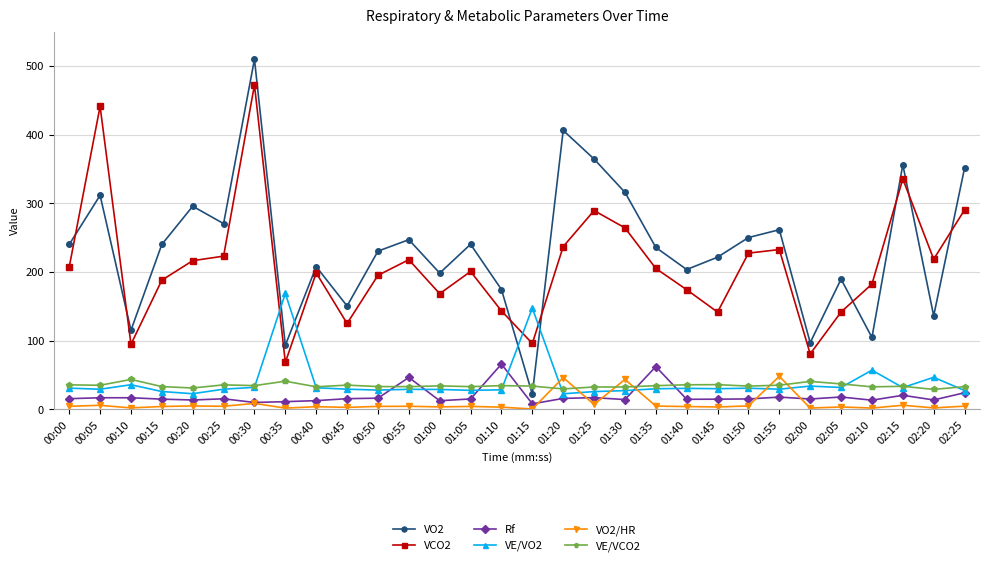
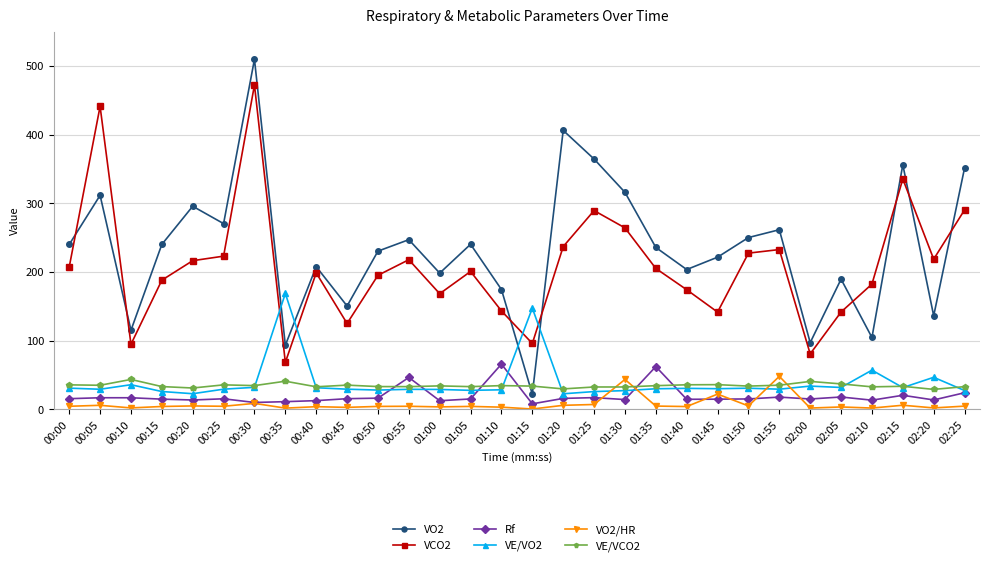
  {
    "VO2": {
      "00:00": 240,
      "00:05": 310,
      "00:10": 120,
      "00:15": 240,
      "00:20": 300,
      "00:25": 270,
      "00:30": 510,
      "00:35": 90,
      "00:40": 210,
      "00:45": 150,
      "00:50": 230,
      "00:55": 250,
      "01:00": 200,
      "01:05": 240,
      "01:10": 170,
      "01:15": 20,
      "01:20": 410,
      "01:25": 360,
      "01:30": 320,
      "01:35": 240,
      "01:40": 200,
      "01:45": 220,
      "01:50": 250,
      "01:55": 260,
      "02:00": 100,
      "02:05": 190,
      "02:10": 100,
      "02:15": 360,
      "02:20": 140,
      "02:25": 350
    },
    "VCO2": {
      "00:00": 210,
      "00:05": 440,
      "00:10": 90,
      "00:15": 190,
      "00:20": 220,
      "00:25": 220,
      "00:30": 470,
      "00:35": 70,
      "00:40": 200,
      "00:45": 130,
      "00:50": 200,
      "00:55": 220,
      "01:00": 170,
      "01:05": 200,
      "01:10": 140,
      "01:15": 100,
      "01:20": 240,
      "01:25": 290,
      "01:30": 260,
      "01:35": 210,
      "01:40": 170,
      "01:45": 140,
      "01:50": 230,
      "01:55": 230,
      "02:00": 80,
      "02:05": 140,
      "02:10": 180,
      "02:15": 340,
      "02:20": 220,
      "02:25": 290
    },
    "Rf": {
      "00:00": 20,
      "00:05": 20,
      "00:10": 20,
      "00:15": 10,
      "00:20": 10,
      "00:25": 20,
      "00:35": 10,
      "00:40": 10,
      "00:45": 20,
      "00:50": 20,
      "00:55": 50,
      "01:00": 10,
      "01:05": 20,
      "01:10": 70,
      "01:15": 10,
      "01:20": 20,
      "01:25": 20,
      "01:30": 10,
      "01:35": 60,
      "01:40": 10,
      "01:45": 10,
      "01:50": 20,
      "01:55": 20,
      "02:00": 20,
      "02:05": 20,
      "02:10": 10,
      "02:15": 20,
      "02:20": 10
    },
    "VE/VO2": {
      "00:00": 30,
      "00:05": 30,
      "00:10": 40,
      "00:15": 30,
      "00:20": 20,
      "00:25": 30,
      "00:35": 170,
      "00:45": 30,
      "00:50": 30,
      "00:55": 30,
      "01:00": 30,
      "01:05": 30,
      "01:10": 30,
      "01:15": 150,
      "01:20": 20,
      "01:25": 30,
      "01:30": 30,
      "01:35": 30,
      "01:40": 30,
      "01:45": 30,
      "01:55": 30,
      "02:00": 30,
      "02:05": 30,
      "02:10": 60,
      "02:20": 50
    },
    "VO2/HR": {
      "00:00": 0,
      "00:05": 10,
      "00:10": 0,
      "00:15": 0,
      "00:20": 0,
      "00:25": 0,
      "00:35": 0,
      "00:40": 0,
      "00:45": 0,
      "00:50": 0,
      "00:55": 0,
      "01:00": 0,
      "01:05": 0,
      "01:10": 0,
      "01:15": 0,
-     "01:20": 50,
+     "01:20": 10,
      "01:25": 10,
      "01:30": 40,
      "01:35": 0,
      "01:40": 0,
-     "01:45": 0,
+     "01:45": 20,
      "01:50": 0,
      "01:55": 50,
      "02:00": 0,
      "02:05": 0,
      "02:10": 0,
      "02:15": 10,
      "02:20": 0,
      "02:25": 0
    },
    "VE/VCO2": {
      "00:00": 40,
      "00:05": 40,
      "00:10": 40,
      "00:15": 30,
      "00:20": 30,
      "00:25": 40,
      "00:35": 40,
      "00:45": 40,
      "00:50": 30,
      "00:55": 30,
      "01:00": 30,
      "01:05": 30,
      "01:10": 30,
      "01:15": 30,
      "01:20": 30,
      "01:25": 30,
      "01:30": 30,
      "01:35": 30,
      "01:40": 40,
      "01:45": 40,
      "01:55": 40,
      "02:00": 40,
      "02:05": 40,
      "02:10": 30,
      "02:20": 30,
      "02:25": 30
    }
  }
